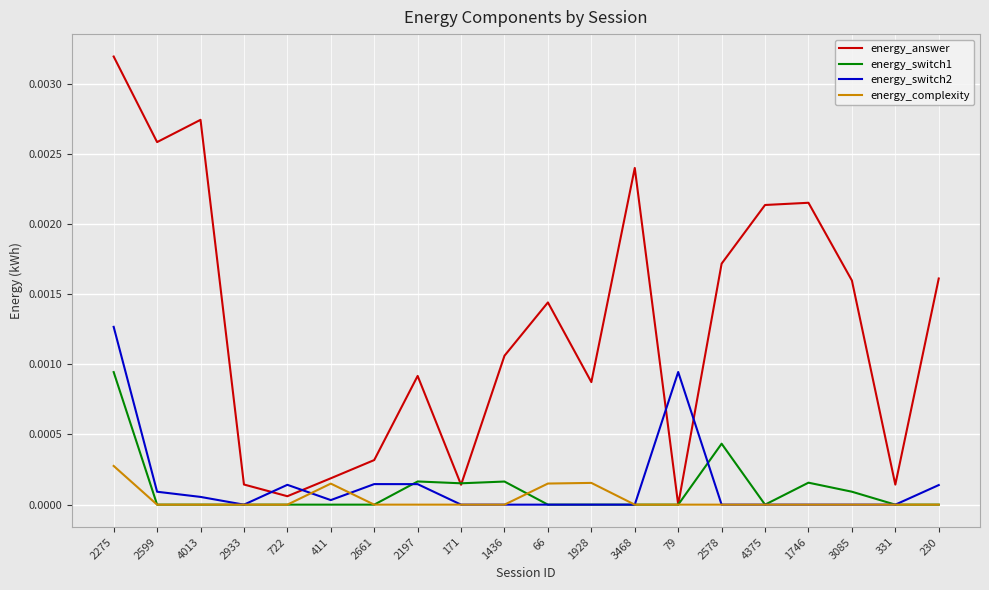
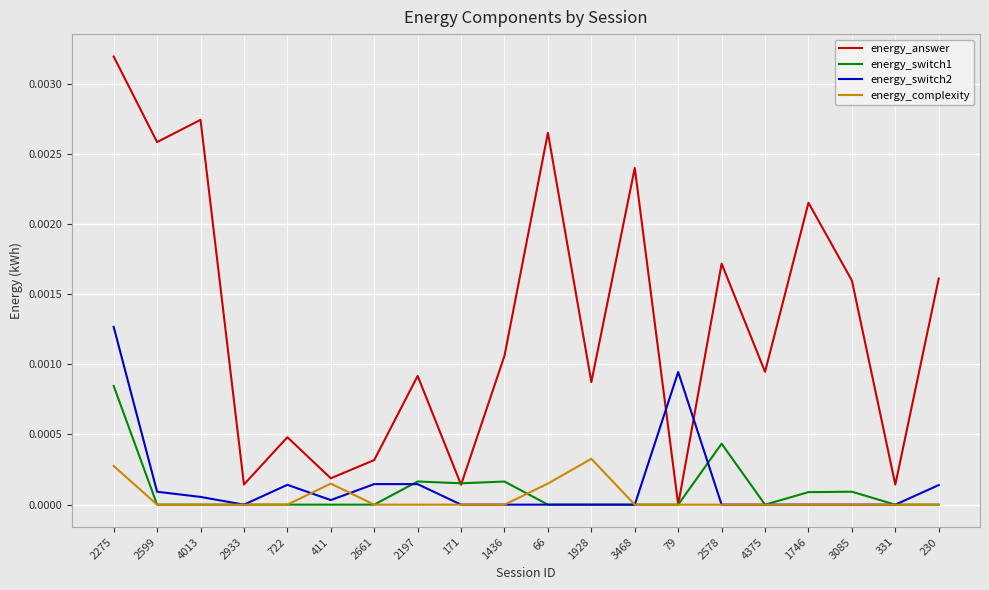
  {
    "energy_answer": {
      "2275": 0.00319,
      "2599": 0.00258,
      "4013": 0.00274,
      "2933": 0.00014,
-     "722": 0.00006,
+     "722": 0.00048,
      "411": 0.00019,
      "2661": 0.00032,
      "2197": 0.00092,
      "1436": 0.00106,
-     "66": 0.00144,
+     "66": 0.00265,
      "1928": 0.00087,
      "3468": 0.00240,
      "2578": 0.00172,
-     "4375": 0.00213,
+     "4375": 0.00095,
      "1746": 0.00215,
      "3085": 0.00160,
      "331": 0.00014,
      "230": 0.00161
    },
    "energy_switch1": {
-     "2275": 0.00094,
+     "2275": 0.00085,
      "411": 0.00000,
      "2197": 0.00017,
      "1436": 0.00016,
      "2578": 0.00043,
-     "1746": 0.00016,
+     "1746": 0.00009,
      "3085": 0.00009
    },
    "energy_switch2": {
      "2275": 0.00127,
      "2599": 0.00009,
      "4013": 0.00006,
      "722": 0.00014,
      "411": 0.00003,
      "2661": 0.00015,
      "2197": 0.00015,
      "79": 0.00095,
      "230": 0.00014
    },
    "energy_complexity": {
      "2275": 0.00028,
      "411": 0.00015,
      "2197": 0.00000,
      "66": 0.00015,
-     "1928": 0.00015
+     "1928": 0.00033
    }
  }
